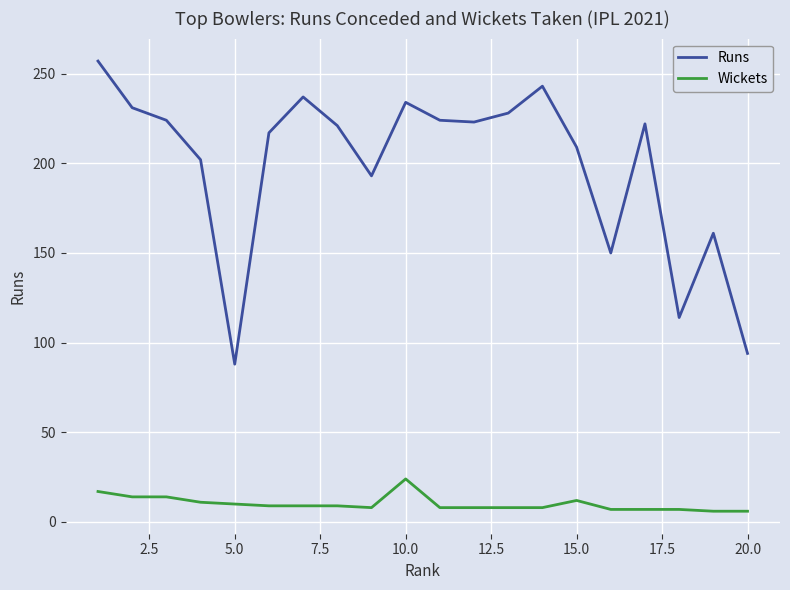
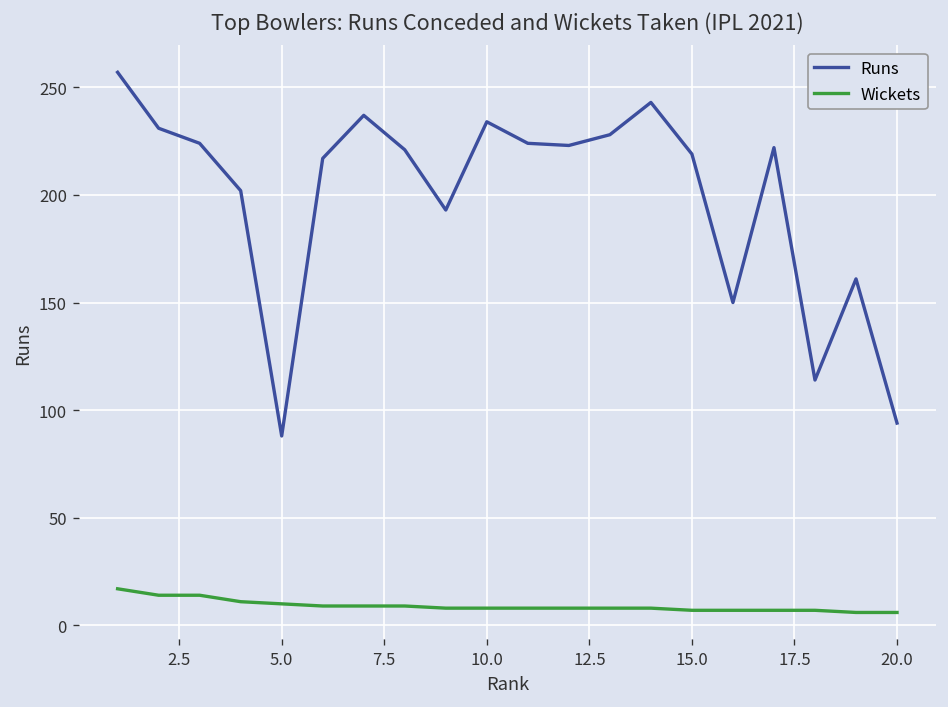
  {
    "Runs": {
      "5.0": 88,
      "10.0": 234,
-     "15.0": 209,
+     "15.0": 219,
      "20.0": 94
    },
    "Wickets": {
      "5.0": 10,
-     "10.0": 24,
-     "15.0": 12,
+     "10.0": 8,
+     "15.0": 7,
      "20.0": 6
    }
  }
